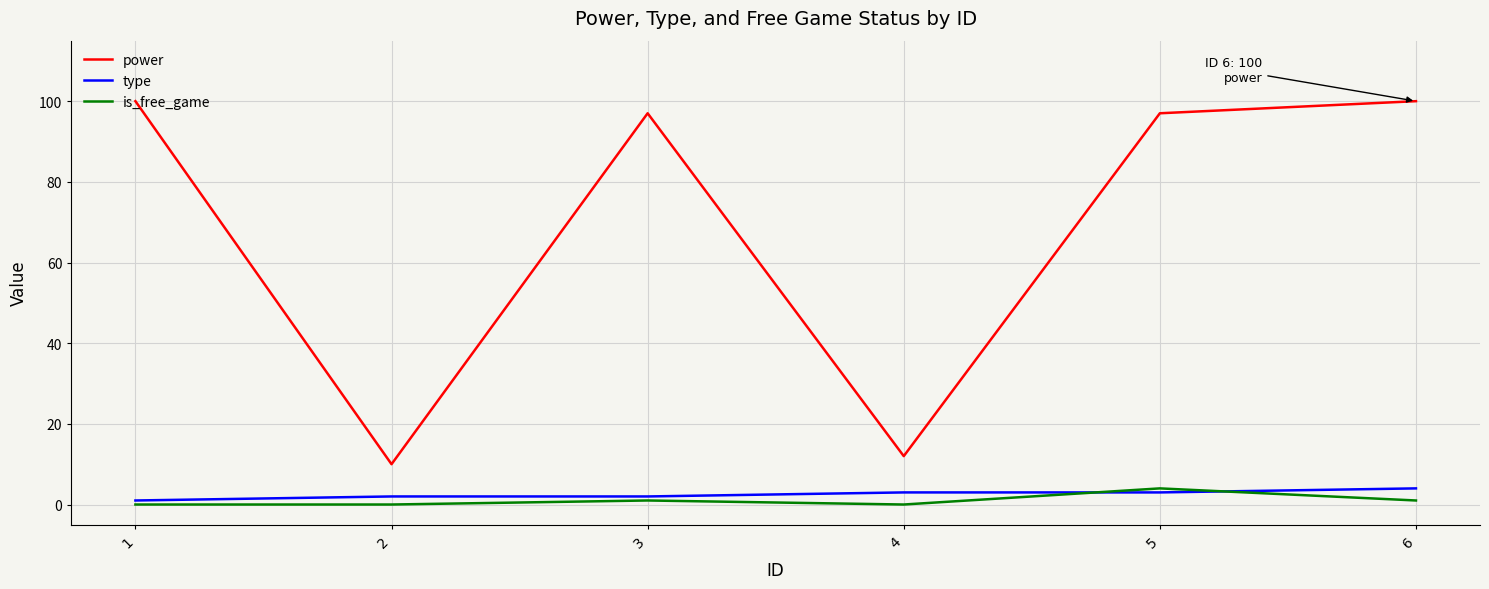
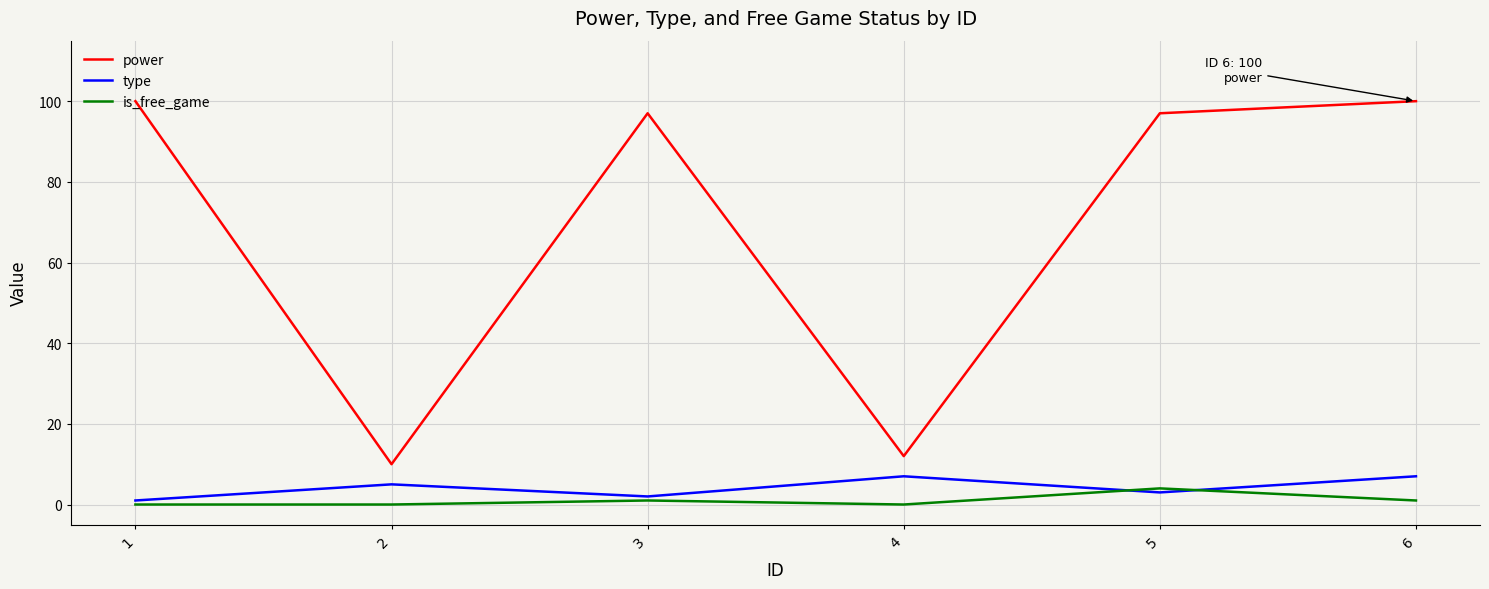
  {
    "power": {
      "6": 100
    },
    "type": {
      "1": 1,
-     "2": 2,
+     "2": 5,
      "3": 2,
-     "4": 3,
+     "4": 7,
      "5": 3,
-     "6": 4
+     "6": 7
    },
    "is_free_game": {
      "1": 0,
      "2": 0,
      "3": 1,
      "4": 0,
      "5": 4,
      "6": 1
    }
  }
